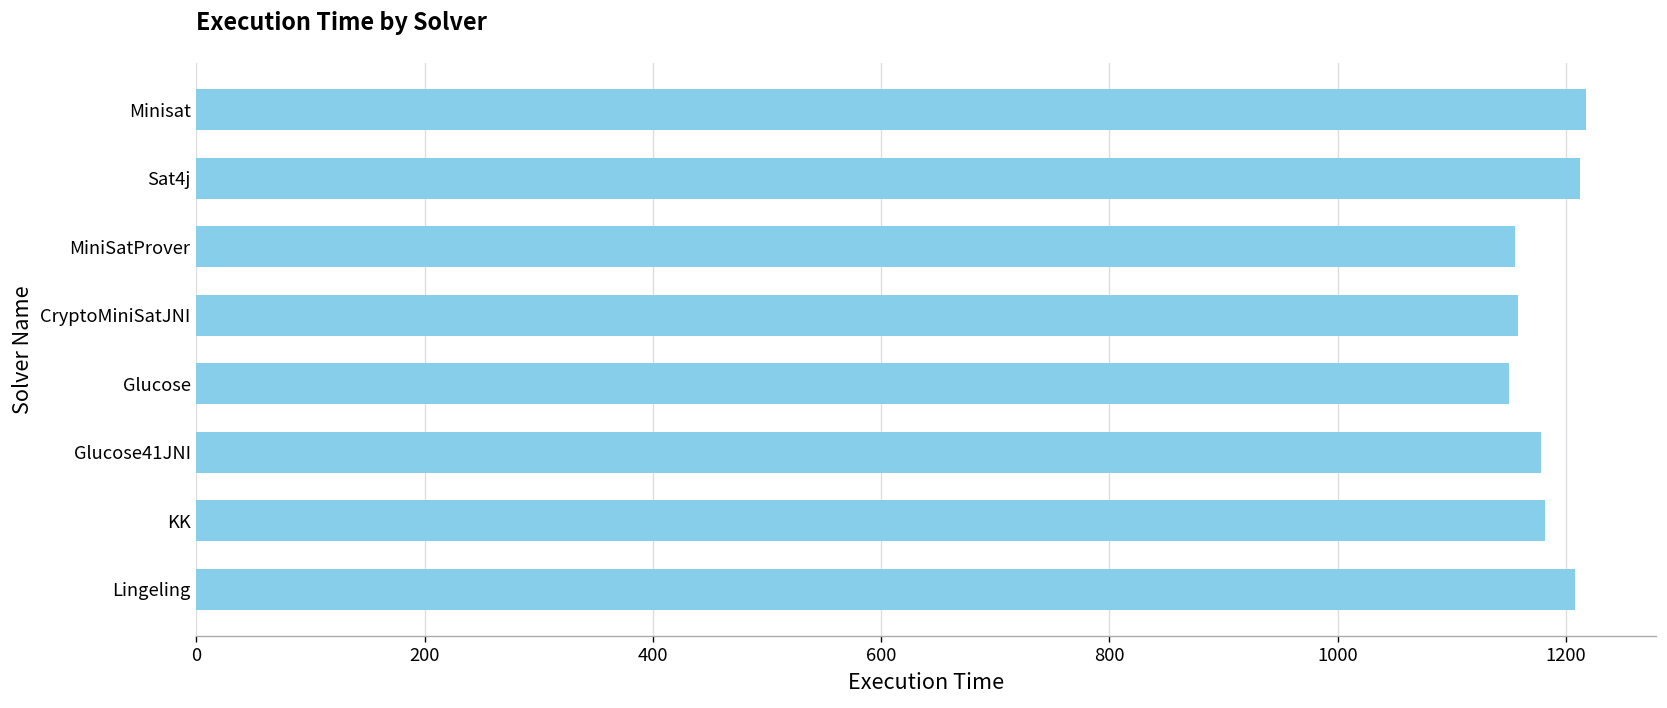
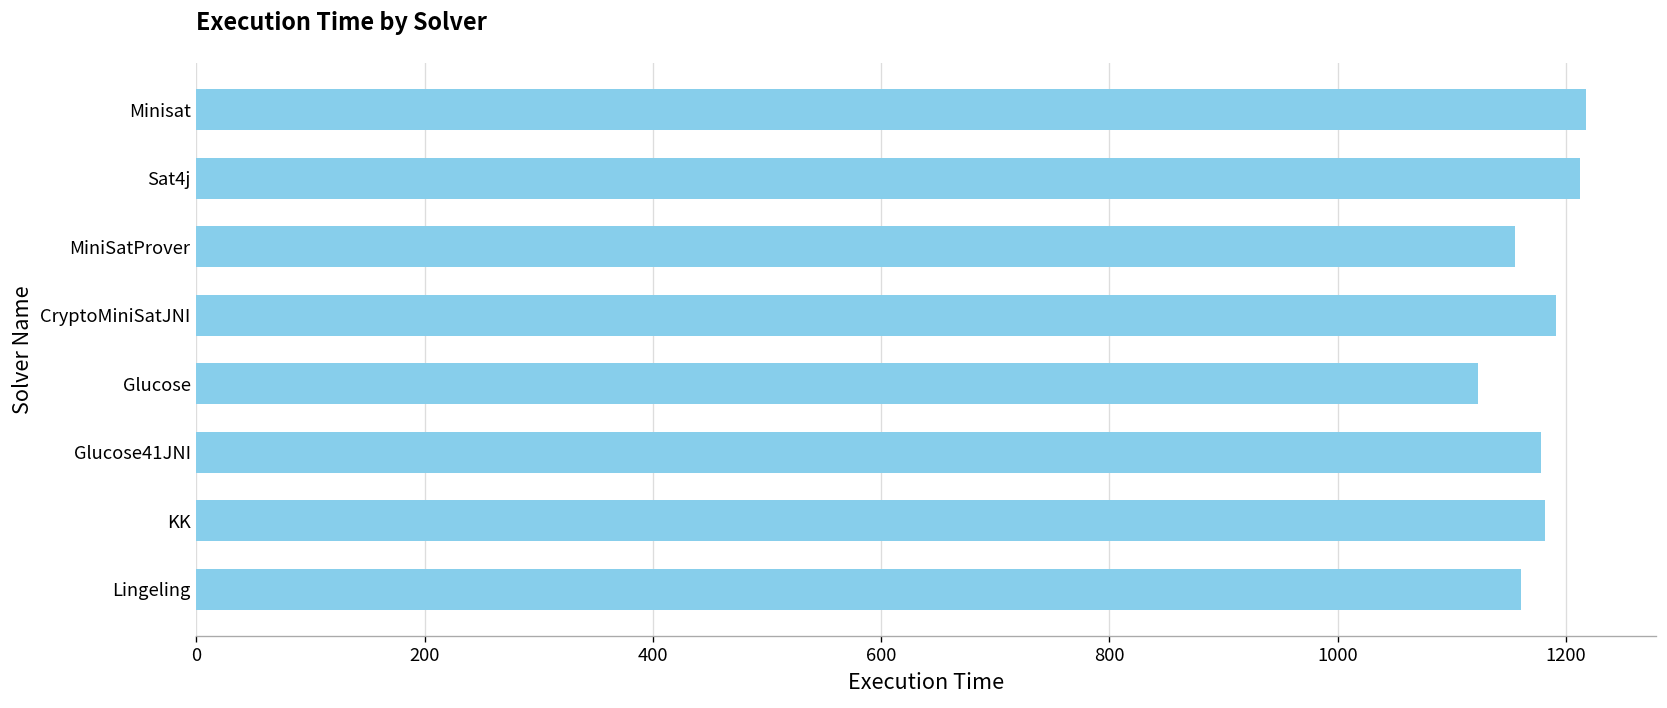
  {
    "Minisat": 1220,
    "Sat4j": 1210,
    "MiniSatProver": 1160,
-   "CryptoMiniSatJNI": 1160,
-   "Glucose": 1150,
+   "CryptoMiniSatJNI": 1190,
+   "Glucose": 1120,
    "Glucose41JNI": 1180,
    "KK": 1180,
-   "Lingeling": 1210
+   "Lingeling": 1160
  }
